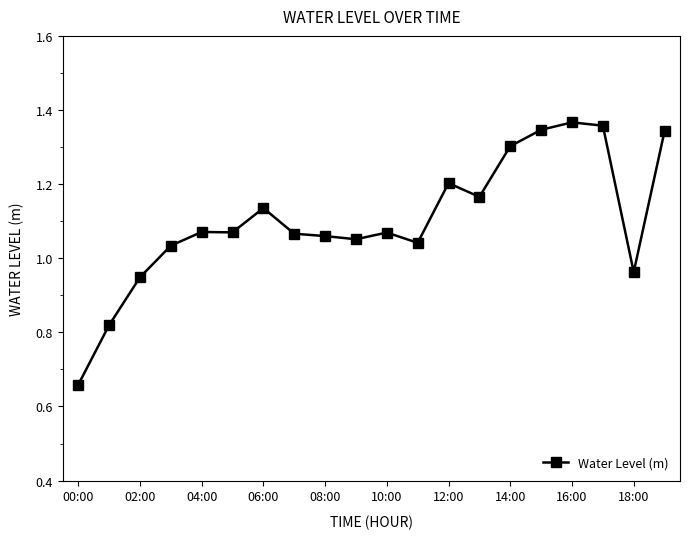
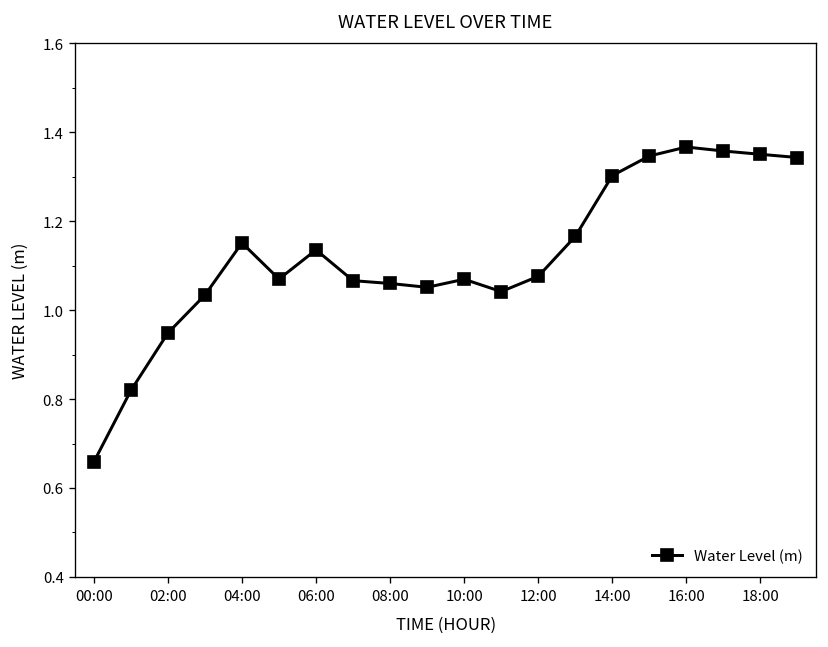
  {
    "00:00": 0.66,
    "02:00": 0.95,
-   "04:00": 1.07,
+   "04:00": 1.15,
    "06:00": 1.14,
    "08:00": 1.06,
    "10:00": 1.07,
-   "12:00": 1.20,
+   "12:00": 1.08,
    "14:00": 1.30,
    "16:00": 1.37,
-   "18:00": 0.96
+   "18:00": 1.35
  }
